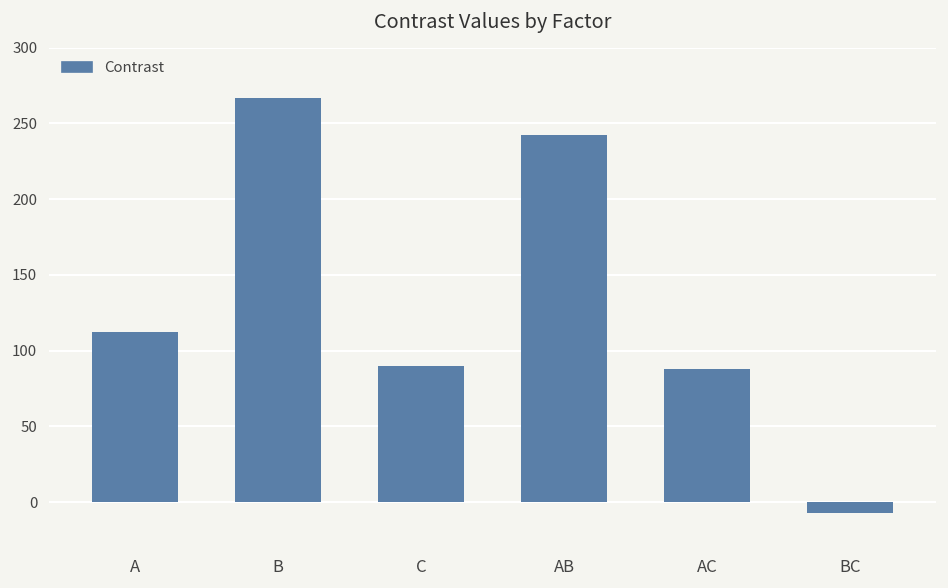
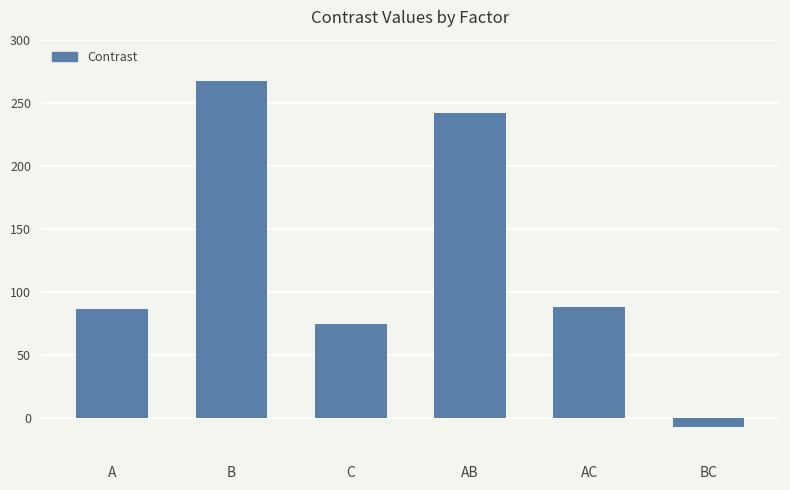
  {
-   "A": 112,
+   "A": 87,
    "B": 267,
-   "C": 90,
+   "C": 75,
    "AB": 242,
    "AC": 88,
    "BC": -7
  }
